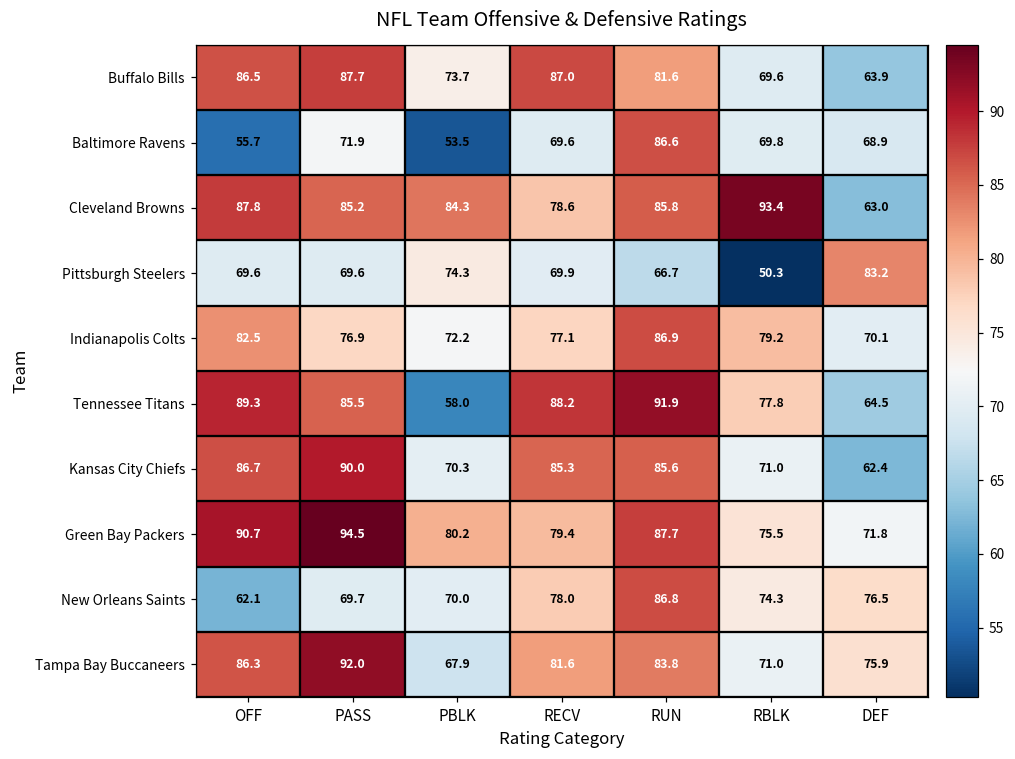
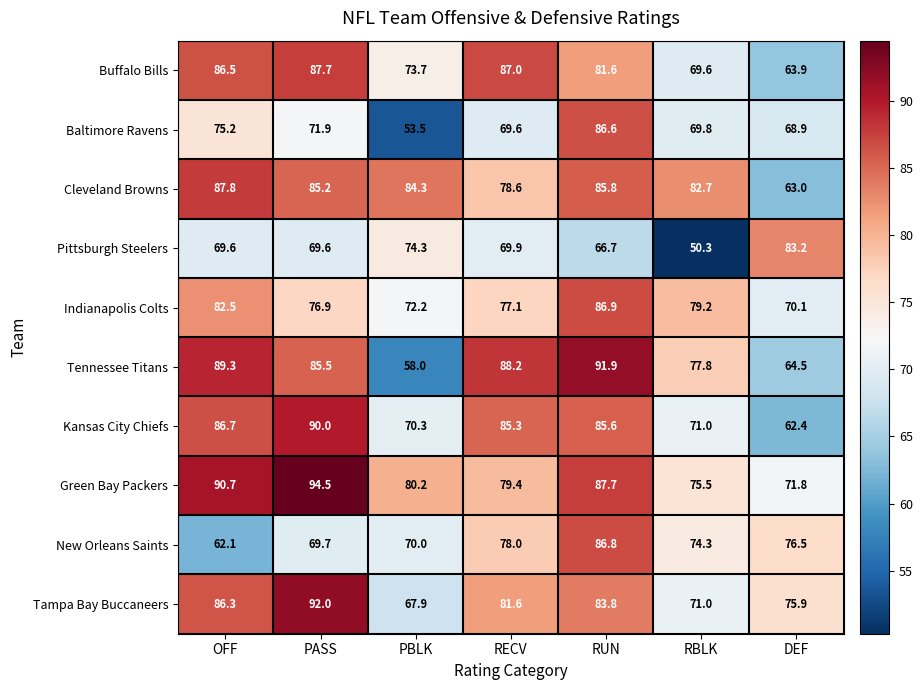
  {
    "Buffalo Bills": {
      "OFF": 86.5,
      "PASS": 87.7,
      "PBLK": 73.7,
      "RECV": 87.0,
      "RUN": 81.6,
      "RBLK": 69.6,
      "DEF": 63.9
    },
    "Baltimore Ravens": {
-     "OFF": 55.7,
+     "OFF": 75.2,
      "PASS": 71.9,
      "PBLK": 53.5,
      "RECV": 69.6,
      "RUN": 86.6,
      "RBLK": 69.8,
      "DEF": 68.9
    },
    "Cleveland Browns": {
      "OFF": 87.8,
      "PASS": 85.2,
      "PBLK": 84.3,
      "RECV": 78.6,
      "RUN": 85.8,
-     "RBLK": 93.4,
+     "RBLK": 82.7,
      "DEF": 63.0
    },
    "Pittsburgh Steelers": {
      "OFF": 69.6,
      "PASS": 69.6,
      "PBLK": 74.3,
      "RECV": 69.9,
      "RUN": 66.7,
      "RBLK": 50.3,
      "DEF": 83.2
    },
    "Indianapolis Colts": {
      "OFF": 82.5,
      "PASS": 76.9,
      "PBLK": 72.2,
      "RECV": 77.1,
      "RUN": 86.9,
      "RBLK": 79.2,
      "DEF": 70.1
    },
    "Tennessee Titans": {
      "OFF": 89.3,
      "PASS": 85.5,
      "PBLK": 58.0,
      "RECV": 88.2,
      "RUN": 91.9,
      "RBLK": 77.8,
      "DEF": 64.5
    },
    "Kansas City Chiefs": {
      "OFF": 86.7,
      "PASS": 90.0,
      "PBLK": 70.3,
      "RECV": 85.3,
      "RUN": 85.6,
      "RBLK": 71.0,
      "DEF": 62.4
    },
    "Green Bay Packers": {
      "OFF": 90.7,
      "PASS": 94.5,
      "PBLK": 80.2,
      "RECV": 79.4,
      "RUN": 87.7,
      "RBLK": 75.5,
      "DEF": 71.8
    },
    "New Orleans Saints": {
      "OFF": 62.1,
      "PASS": 69.7,
      "PBLK": 70.0,
      "RECV": 78.0,
      "RUN": 86.8,
      "RBLK": 74.3,
      "DEF": 76.5
    },
    "Tampa Bay Buccaneers": {
      "OFF": 86.3,
      "PASS": 92.0,
      "PBLK": 67.9,
      "RECV": 81.6,
      "RUN": 83.8,
      "RBLK": 71.0,
      "DEF": 75.9
    }
  }
